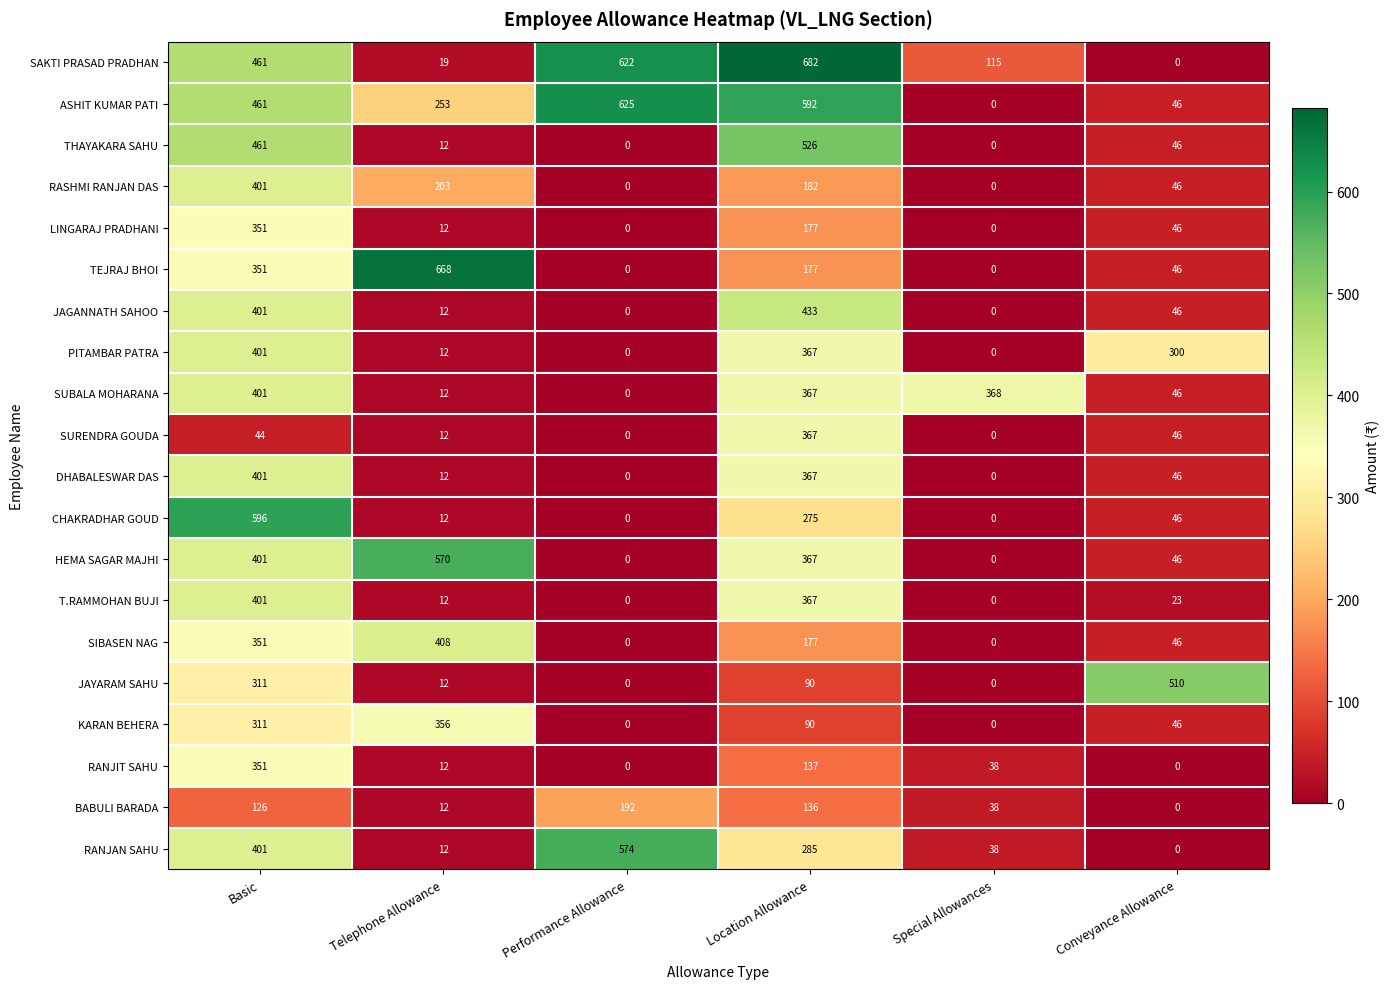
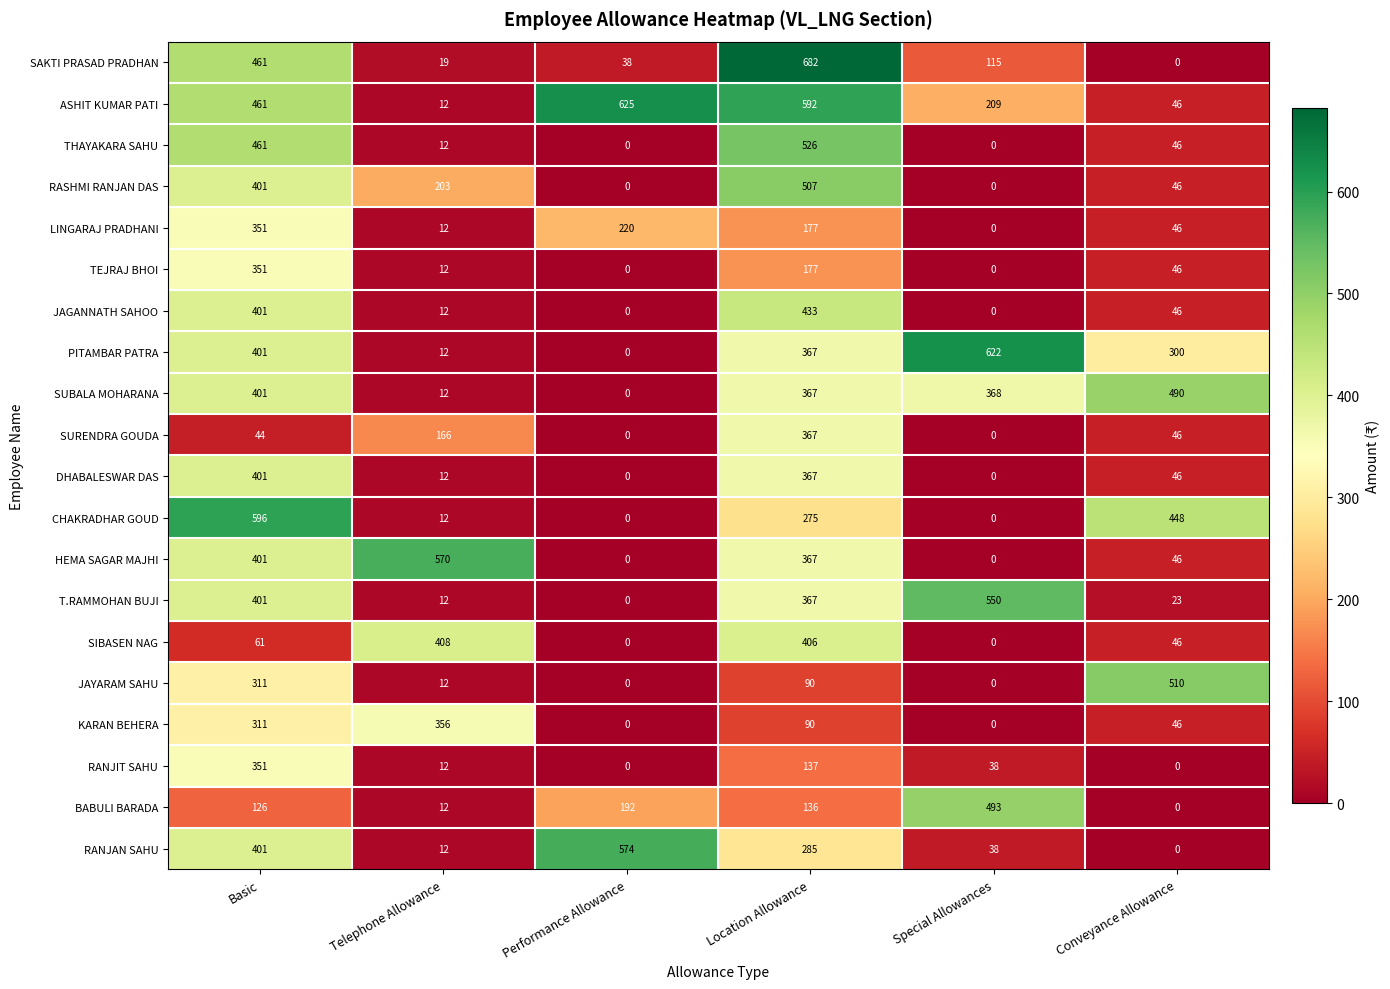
  {
    "SAKTI PRASAD PRADHAN": {
      "Basic": 461,
      "Telephone Allowance": 19,
-     "Performance Allowance": 622,
+     "Performance Allowance": 38,
      "Location Allowance": 682,
      "Special Allowances": 115,
      "Conveyance Allowance": 0
    },
    "ASHIT KUMAR PATI": {
      "Basic": 461,
-     "Telephone Allowance": 253,
+     "Telephone Allowance": 12,
      "Performance Allowance": 625,
      "Location Allowance": 592,
-     "Special Allowances": 0,
+     "Special Allowances": 209,
      "Conveyance Allowance": 46
    },
    "THAYAKARA SAHU": {
      "Basic": 461,
      "Telephone Allowance": 12,
      "Performance Allowance": 0,
      "Location Allowance": 526,
      "Special Allowances": 0,
      "Conveyance Allowance": 46
    },
    "RASHMI RANJAN DAS": {
      "Basic": 401,
      "Telephone Allowance": 203,
      "Performance Allowance": 0,
-     "Location Allowance": 182,
+     "Location Allowance": 507,
      "Special Allowances": 0,
      "Conveyance Allowance": 46
    },
    "LINGARAJ PRADHANI": {
      "Basic": 351,
      "Telephone Allowance": 12,
-     "Performance Allowance": 0,
+     "Performance Allowance": 220,
      "Location Allowance": 177,
      "Special Allowances": 0,
      "Conveyance Allowance": 46
    },
    "TEJRAJ BHOI": {
      "Basic": 351,
-     "Telephone Allowance": 668,
+     "Telephone Allowance": 12,
      "Performance Allowance": 0,
      "Location Allowance": 177,
      "Special Allowances": 0,
      "Conveyance Allowance": 46
    },
    "JAGANNATH SAHOO": {
      "Basic": 401,
      "Telephone Allowance": 12,
      "Performance Allowance": 0,
      "Location Allowance": 433,
      "Special Allowances": 0,
      "Conveyance Allowance": 46
    },
    "PITAMBAR PATRA": {
      "Basic": 401,
      "Telephone Allowance": 12,
      "Performance Allowance": 0,
      "Location Allowance": 367,
-     "Special Allowances": 0,
+     "Special Allowances": 622,
      "Conveyance Allowance": 300
    },
    "SUBALA MOHARANA": {
      "Basic": 401,
      "Telephone Allowance": 12,
      "Performance Allowance": 0,
      "Location Allowance": 367,
      "Special Allowances": 368,
-     "Conveyance Allowance": 46
+     "Conveyance Allowance": 490
    },
    "SURENDRA GOUDA": {
      "Basic": 44,
-     "Telephone Allowance": 12,
+     "Telephone Allowance": 166,
      "Performance Allowance": 0,
      "Location Allowance": 367,
      "Special Allowances": 0,
      "Conveyance Allowance": 46
    },
    "DHABALESWAR DAS": {
      "Basic": 401,
      "Telephone Allowance": 12,
      "Performance Allowance": 0,
      "Location Allowance": 367,
      "Special Allowances": 0,
      "Conveyance Allowance": 46
    },
    "CHAKRADHAR GOUD": {
      "Basic": 596,
      "Telephone Allowance": 12,
      "Performance Allowance": 0,
      "Location Allowance": 275,
      "Special Allowances": 0,
-     "Conveyance Allowance": 46
+     "Conveyance Allowance": 448
    },
    "HEMA SAGAR MAJHI": {
      "Basic": 401,
      "Telephone Allowance": 570,
      "Performance Allowance": 0,
      "Location Allowance": 367,
      "Special Allowances": 0,
      "Conveyance Allowance": 46
    },
    "T.RAMMOHAN BUJI": {
      "Basic": 401,
      "Telephone Allowance": 12,
      "Performance Allowance": 0,
      "Location Allowance": 367,
-     "Special Allowances": 0,
+     "Special Allowances": 550,
      "Conveyance Allowance": 23
    },
    "SIBASEN NAG": {
-     "Basic": 351,
+     "Basic": 61,
      "Telephone Allowance": 408,
      "Performance Allowance": 0,
-     "Location Allowance": 177,
+     "Location Allowance": 406,
      "Special Allowances": 0,
      "Conveyance Allowance": 46
    },
    "JAYARAM SAHU": {
      "Basic": 311,
      "Telephone Allowance": 12,
      "Performance Allowance": 0,
      "Location Allowance": 90,
      "Special Allowances": 0,
      "Conveyance Allowance": 510
    },
    "KARAN BEHERA": {
      "Basic": 311,
      "Telephone Allowance": 356,
      "Performance Allowance": 0,
      "Location Allowance": 90,
      "Special Allowances": 0,
      "Conveyance Allowance": 46
    },
    "RANJIT SAHU": {
      "Basic": 351,
      "Telephone Allowance": 12,
      "Performance Allowance": 0,
      "Location Allowance": 137,
      "Special Allowances": 38,
      "Conveyance Allowance": 0
    },
    "BABULI BARADA": {
      "Basic": 126,
      "Telephone Allowance": 12,
      "Performance Allowance": 192,
      "Location Allowance": 136,
-     "Special Allowances": 38,
+     "Special Allowances": 493,
      "Conveyance Allowance": 0
    },
    "RANJAN SAHU": {
      "Basic": 401,
      "Telephone Allowance": 12,
      "Performance Allowance": 574,
      "Location Allowance": 285,
      "Special Allowances": 38,
      "Conveyance Allowance": 0
    }
  }
